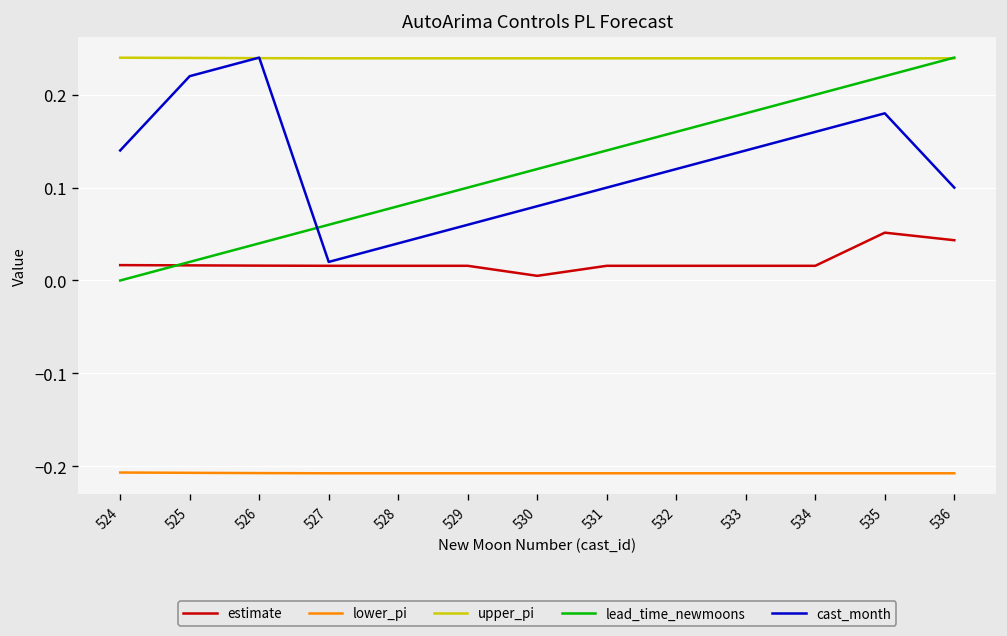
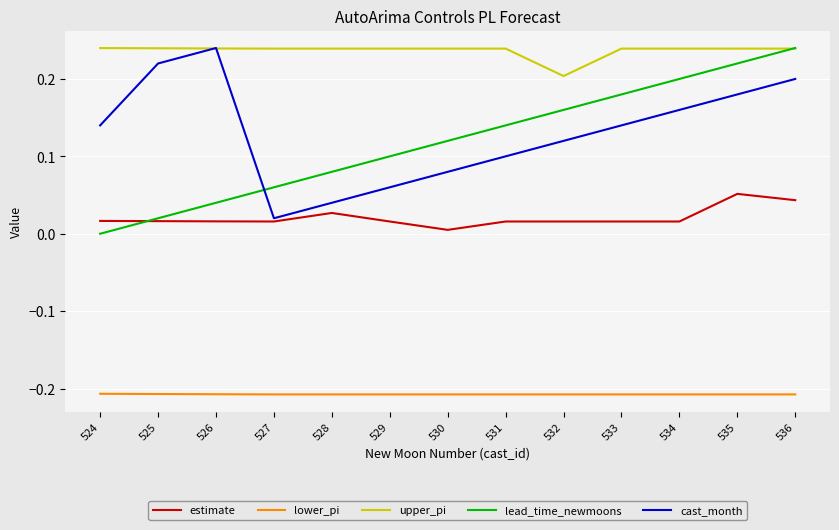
  {
    "estimate": {
      "524": 0.02,
      "525": 0.02,
      "526": 0.02,
      "527": 0.02,
-     "528": 0.02,
+     "528": 0.03,
      "529": 0.02,
      "530": 0.01,
      "531": 0.02,
      "532": 0.02,
      "533": 0.02,
      "534": 0.02,
      "535": 0.05,
      "536": 0.04
    },
    "lower_pi": {
      "524": -0.21,
      "525": -0.21,
      "526": -0.21,
      "527": -0.21,
      "528": -0.21,
      "529": -0.21,
      "530": -0.21,
      "531": -0.21,
      "532": -0.21,
      "533": -0.21,
      "534": -0.21,
      "535": -0.21,
      "536": -0.21
    },
    "upper_pi": {
      "524": 0.24,
      "525": 0.24,
      "527": 0.24,
      "528": 0.24,
      "529": 0.24,
      "530": 0.24,
      "531": 0.24,
-     "532": 0.24,
+     "532": 0.20,
      "533": 0.24,
      "534": 0.24,
      "535": 0.24
    },
    "lead_time_newmoons": {
      "524": 0.00,
      "525": 0.02,
      "526": 0.04,
      "527": 0.06,
      "528": 0.08,
      "529": 0.10,
      "530": 0.12,
      "531": 0.14,
      "532": 0.16,
      "533": 0.18,
      "534": 0.20,
      "535": 0.22
    },
    "cast_month": {
      "524": 0.14,
      "525": 0.22,
      "527": 0.02,
      "528": 0.04,
      "529": 0.06,
      "530": 0.08,
      "531": 0.10,
      "532": 0.12,
      "533": 0.14,
      "534": 0.16,
      "535": 0.18,
-     "536": 0.10
+     "536": 0.20
    }
  }
